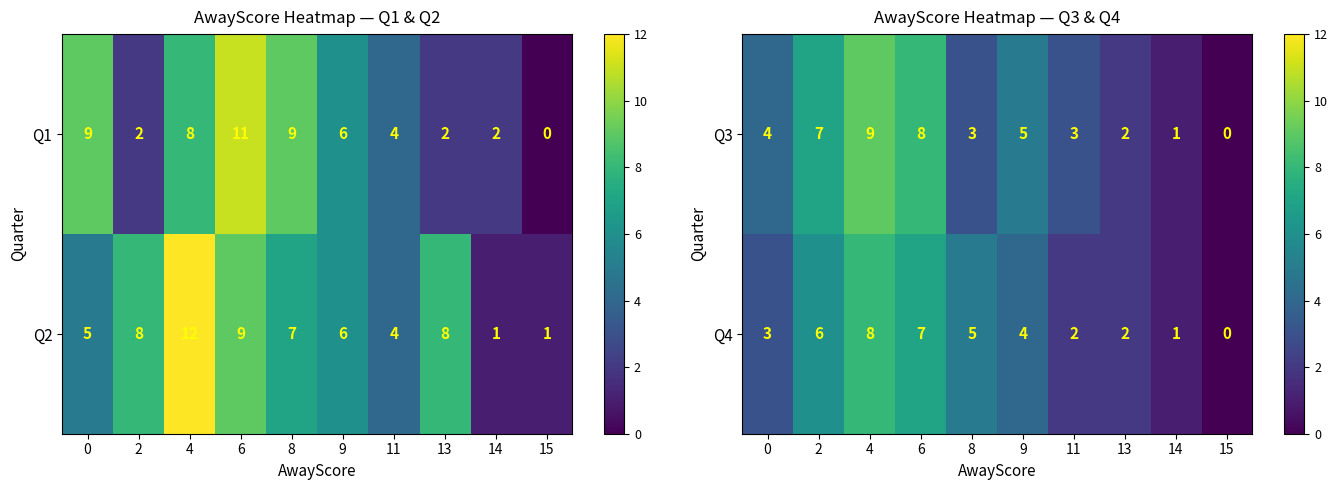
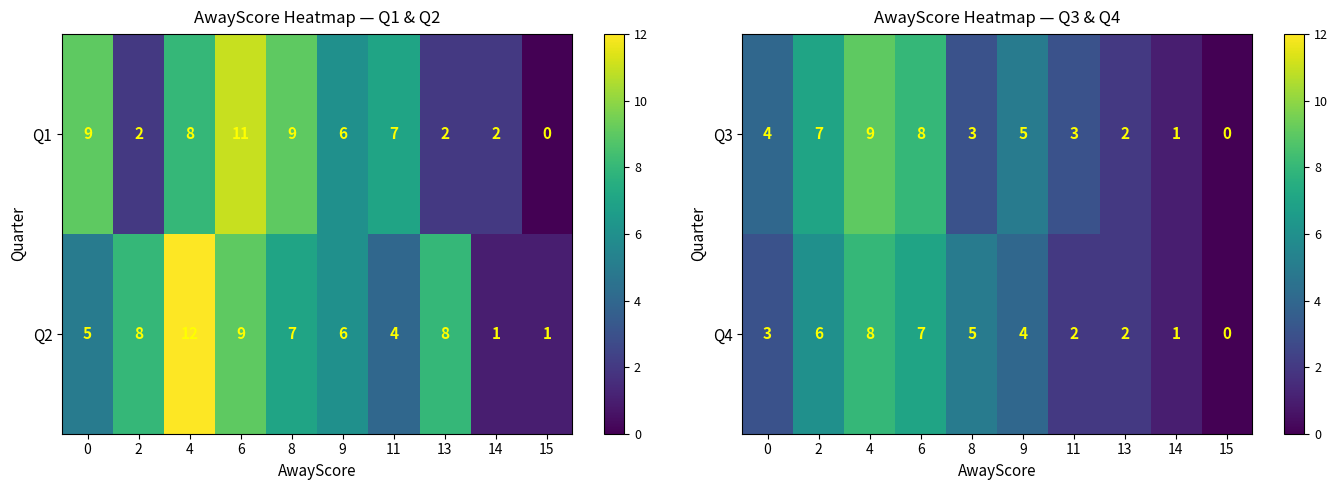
  {
    "AwayScore Heatmap — Q1 & Q2": {
      "Q1": {
        "0": 9,
        "2": 2,
        "4": 8,
        "6": 11,
        "8": 9,
        "9": 6,
-       "11": 4,
+       "11": 7,
        "13": 2,
        "14": 2,
        "15": 0
      },
      "Q2": {
        "0": 5,
        "2": 8,
        "6": 9,
        "8": 7,
        "9": 6,
        "11": 4,
        "13": 8,
        "14": 1,
        "15": 1
      }
    },
    "AwayScore Heatmap — Q3 & Q4": {
      "Q3": {
        "0": 4,
        "2": 7,
        "4": 9,
        "6": 8,
        "8": 3,
        "9": 5,
        "11": 3,
        "13": 2,
        "14": 1,
        "15": 0
      },
      "Q4": {
        "0": 3,
        "2": 6,
        "4": 8,
        "6": 7,
        "8": 5,
        "9": 4,
        "11": 2,
        "13": 2,
        "14": 1,
        "15": 0
      }
    }
  }
